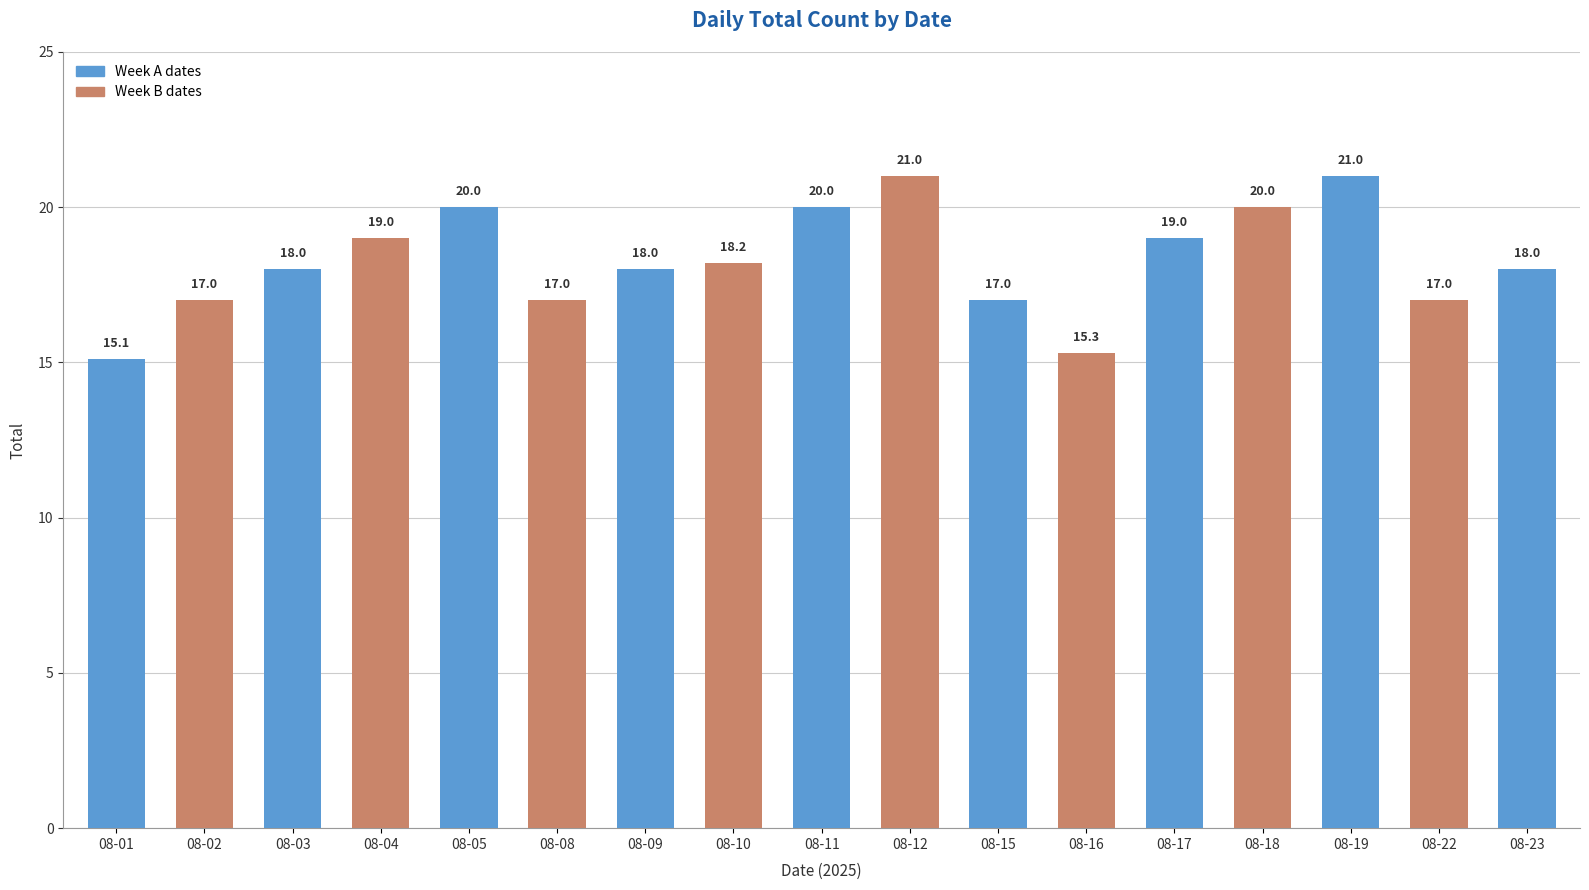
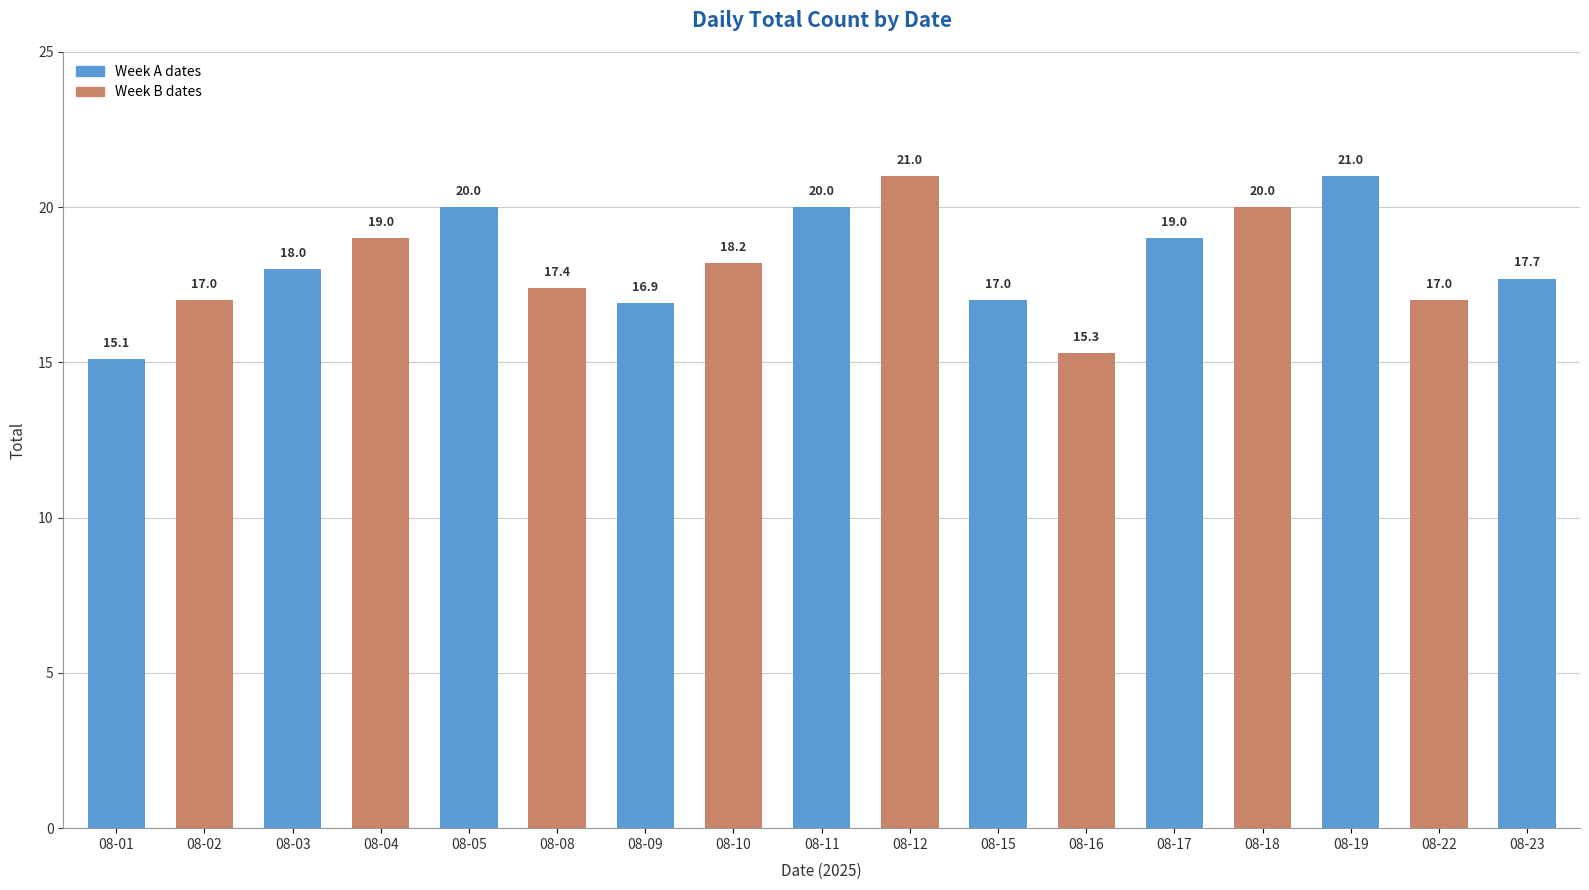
  {
    "08-01": 15.1,
    "08-02": 17.0,
    "08-03": 18.0,
    "08-04": 19.0,
    "08-05": 20.0,
-   "08-08": 17.0,
-   "08-09": 18.0,
+   "08-08": 17.4,
+   "08-09": 16.9,
    "08-10": 18.2,
    "08-11": 20.0,
    "08-12": 21.0,
    "08-15": 17.0,
    "08-16": 15.3,
    "08-17": 19.0,
    "08-18": 20.0,
    "08-19": 21.0,
    "08-22": 17.0,
-   "08-23": 18.0
+   "08-23": 17.7
  }
